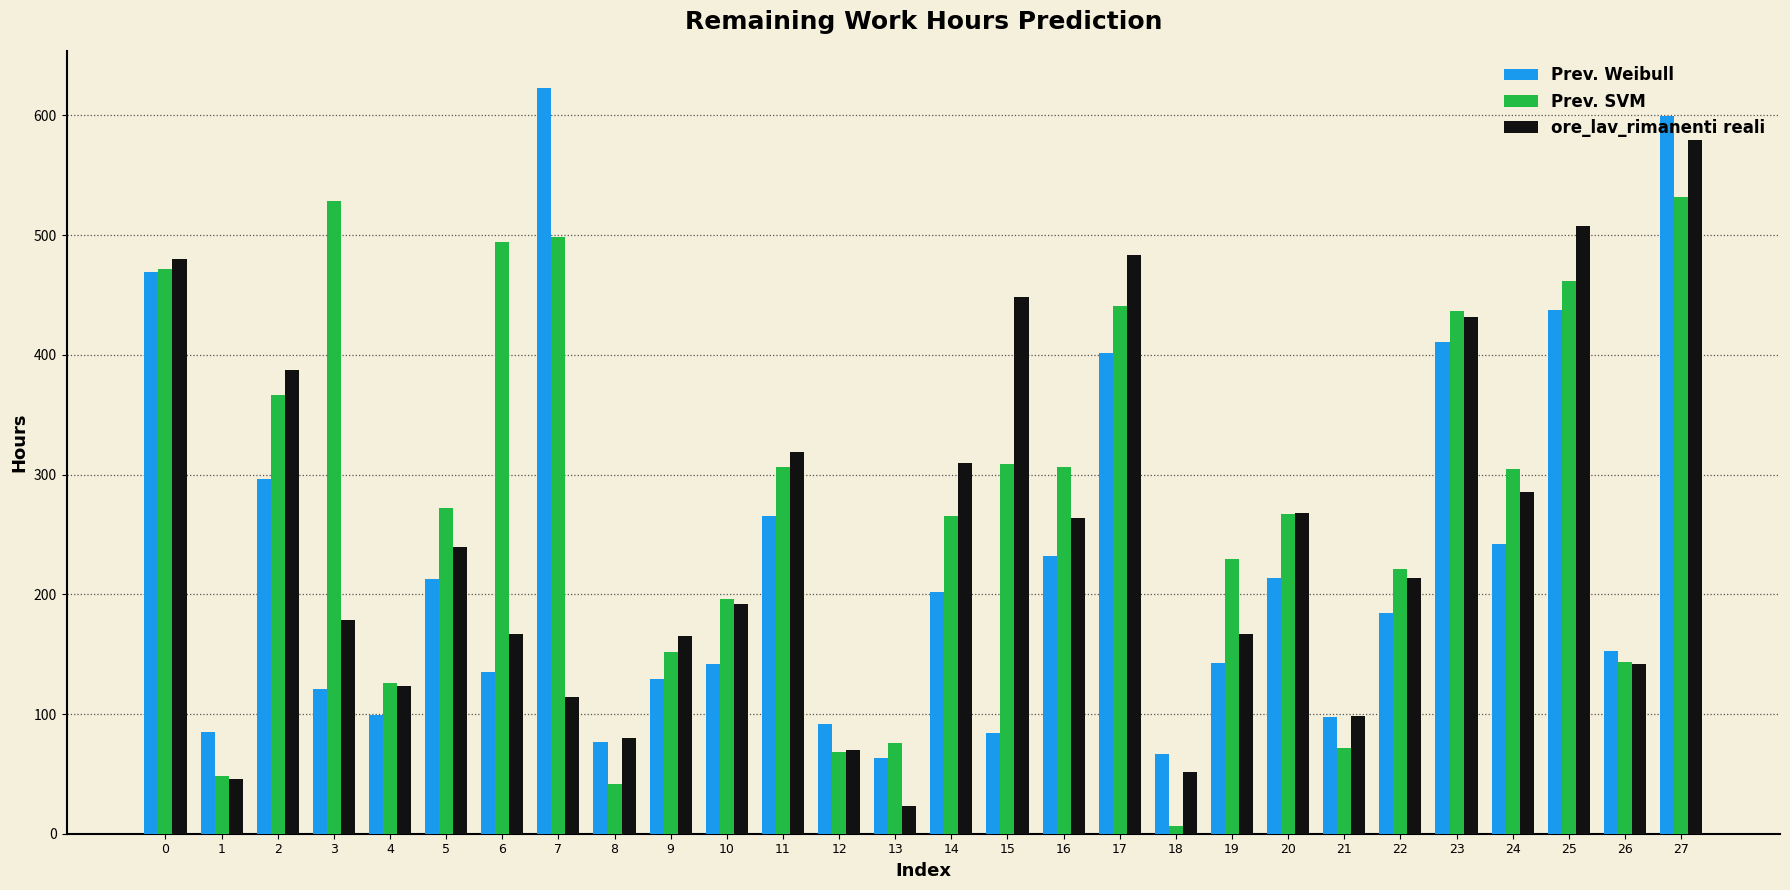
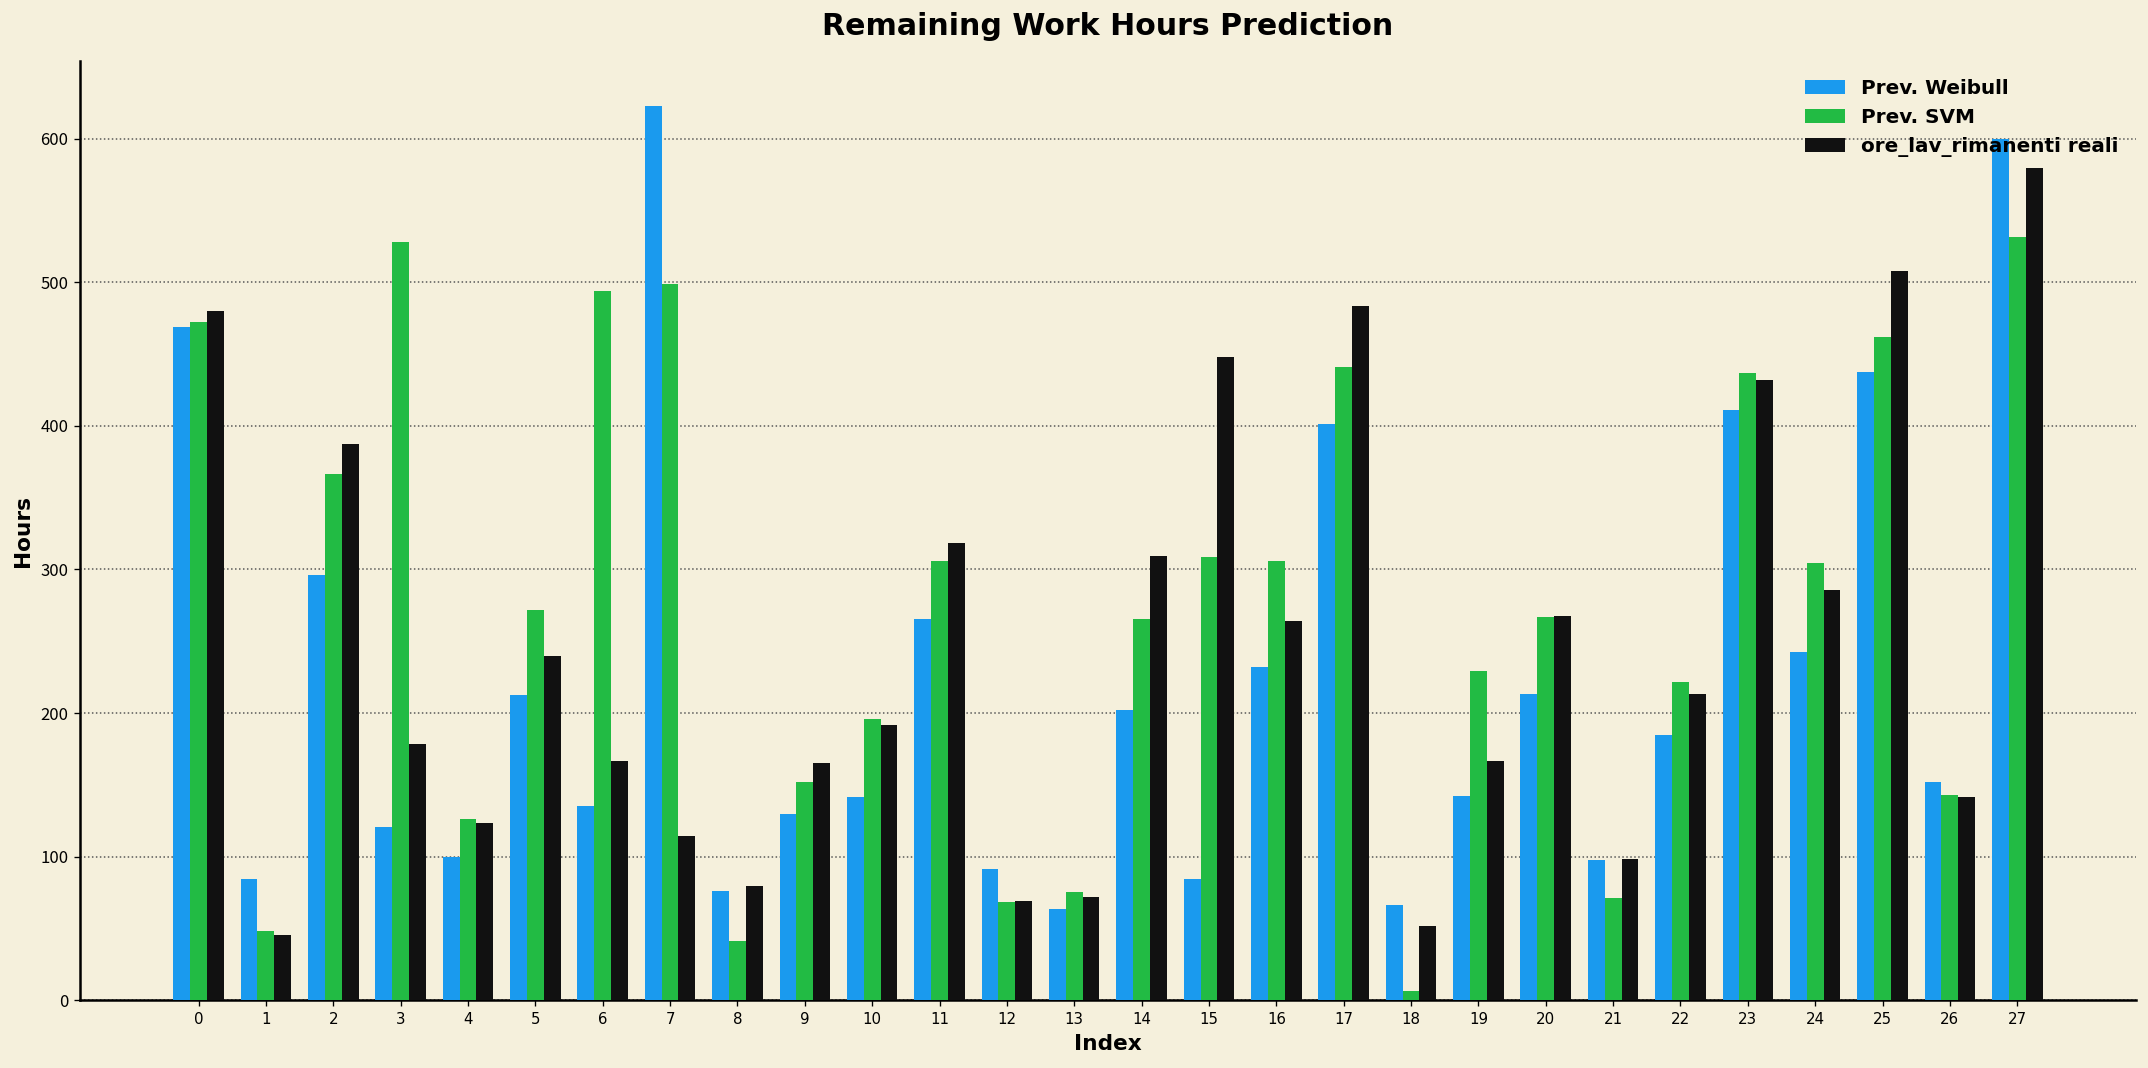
  {
    "Prev. Weibull": {
      "0": 469,
      "1": 85,
      "2": 296,
      "3": 121,
      "4": 100,
      "5": 213,
      "6": 135,
      "7": 623,
      "8": 76,
      "9": 130,
      "10": 141,
      "11": 266,
      "12": 92,
      "13": 63,
      "14": 202,
      "15": 84,
      "16": 232,
      "17": 401,
      "18": 66,
      "19": 143,
      "20": 213,
      "21": 98,
      "22": 185,
      "23": 411,
      "24": 242,
      "25": 438,
      "26": 152,
      "27": 600
    },
    "Prev. SVM": {
      "0": 472,
      "1": 48,
      "2": 367,
      "3": 528,
      "4": 126,
      "5": 272,
      "6": 494,
      "7": 499,
      "8": 42,
      "9": 152,
      "10": 196,
      "11": 306,
      "12": 69,
      "13": 75,
      "14": 265,
      "15": 309,
      "16": 306,
      "17": 441,
      "18": 7,
      "19": 229,
      "20": 267,
      "21": 72,
      "22": 221,
      "23": 437,
      "24": 305,
      "25": 462,
      "26": 143,
      "27": 531
    },
    "ore_lav_rimanenti reali": {
      "0": 480,
      "1": 46,
      "2": 388,
      "3": 178,
      "4": 124,
      "5": 240,
      "6": 167,
      "7": 115,
      "8": 80,
      "9": 166,
      "10": 192,
      "11": 319,
      "12": 70,
-     "13": 23,
+     "13": 72,
      "14": 310,
      "15": 448,
      "16": 264,
      "17": 484,
      "18": 52,
      "19": 167,
      "20": 268,
      "21": 98,
      "22": 214,
      "23": 432,
      "24": 286,
      "25": 508,
      "26": 142,
      "27": 580
    }
  }
